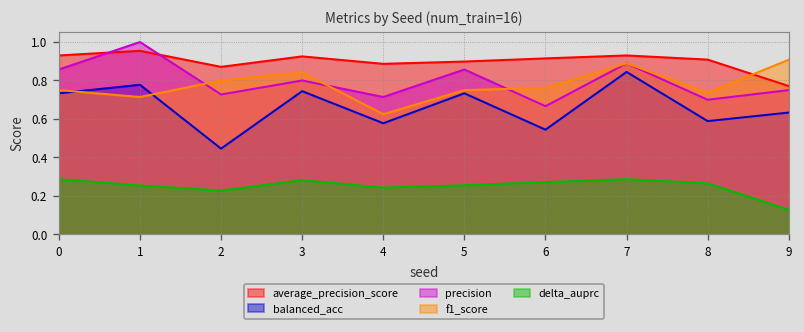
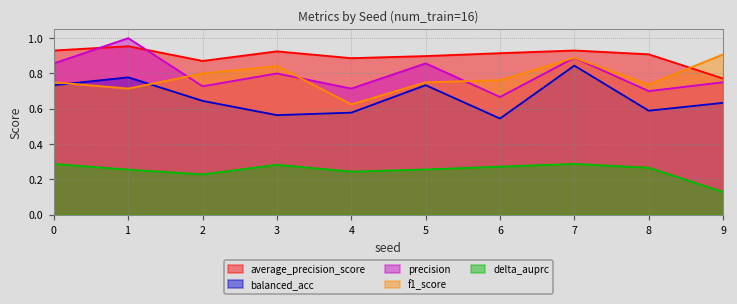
  {
    "average_precision_score": {
      "0": 0.93,
      "1": 0.95,
      "2": 0.87,
      "3": 0.93,
      "4": 0.89,
      "5": 0.90,
      "6": 0.91,
      "7": 0.93,
      "8": 0.91,
      "9": 0.77
    },
    "balanced_acc": {
      "0": 0.73,
      "1": 0.78,
-     "2": 0.45,
-     "3": 0.74,
+     "2": 0.64,
+     "3": 0.56,
      "4": 0.58,
      "5": 0.73,
      "6": 0.54,
      "7": 0.84,
      "8": 0.59,
      "9": 0.63
    },
    "precision": {
      "0": 0.86,
      "1": 1.00,
      "2": 0.73,
      "3": 0.80,
      "4": 0.71,
      "5": 0.86,
      "6": 0.67,
      "8": 0.70,
      "9": 0.75
    },
    "f1_score": {
      "0": 0.75,
      "1": 0.71,
      "2": 0.80,
      "3": 0.84,
      "4": 0.63,
      "5": 0.75,
      "6": 0.76,
      "8": 0.74,
      "9": 0.91
    },
    "delta_auprc": {
      "0": 0.29,
      "1": 0.25,
      "2": 0.23,
      "3": 0.28,
      "4": 0.24,
      "5": 0.26,
      "6": 0.27,
      "7": 0.29,
      "8": 0.27,
      "9": 0.13
    }
  }
